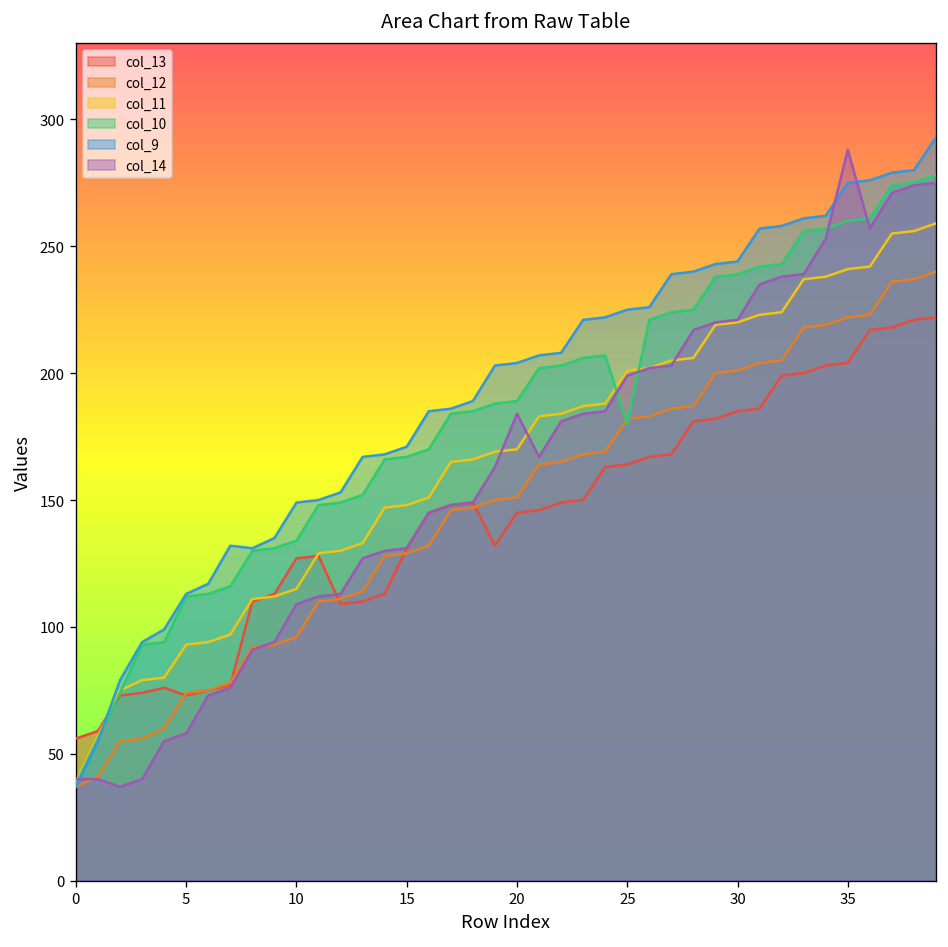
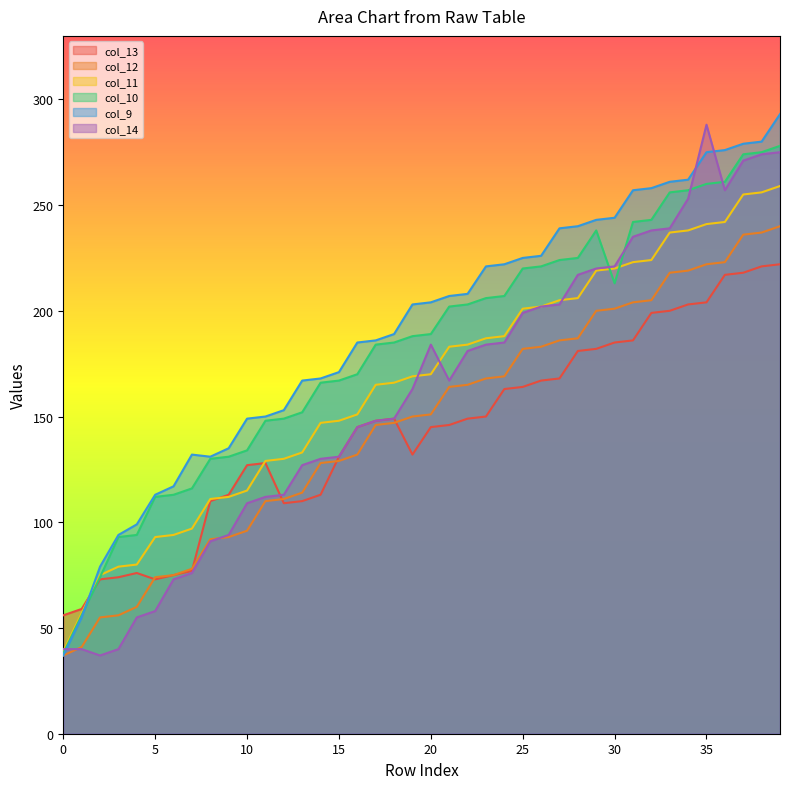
  {
    "col_10": {
      "10": 134,
      "15": 167,
      "20": 189,
-     "25": 180,
-     "30": 239,
+     "25": 220,
+     "30": 213,
      "35": 260
    },
    "col_9": {
      "10": 149,
      "15": 171,
      "20": 204,
      "25": 225,
      "30": 244,
      "35": 275
    },
    "col_14": {
      "5": 58,
      "10": 109,
      "20": 184,
      "25": 199,
      "35": 288
    }
  }
